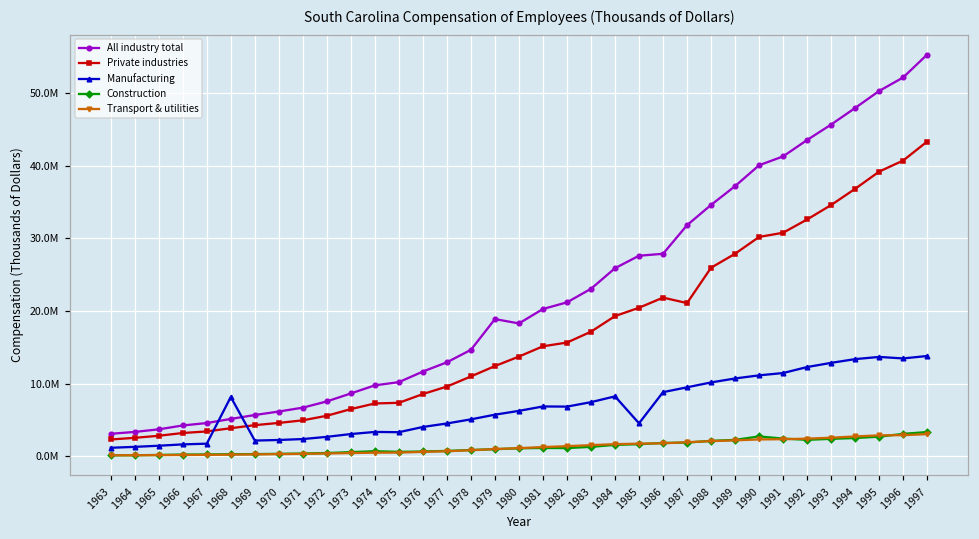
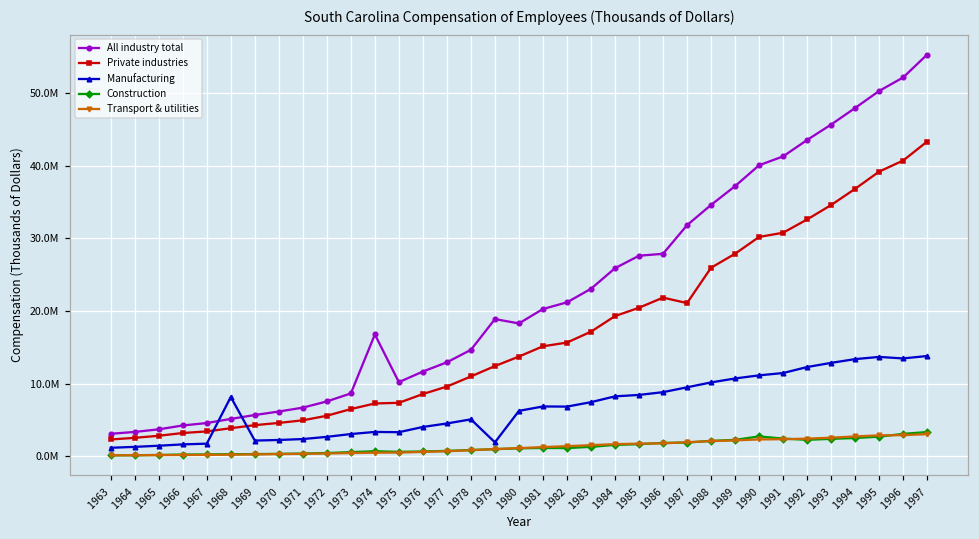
  {
    "All industry total": {
      "1963": 3000000,
      "1964": 3000000,
      "1965": 4000000,
      "1966": 4000000,
      "1967": 5000000,
      "1968": 5000000,
      "1969": 6000000,
      "1970": 6000000,
      "1971": 7000000,
      "1972": 8000000,
      "1973": 9000000,
-     "1974": 10000000,
+     "1974": 17000000,
      "1975": 10000000,
      "1976": 12000000,
      "1977": 13000000,
      "1978": 15000000,
      "1979": 19000000,
      "1980": 18000000,
      "1981": 20000000,
      "1982": 21000000,
      "1983": 23000000,
      "1984": 26000000,
      "1985": 28000000,
      "1986": 28000000,
      "1987": 32000000,
      "1988": 35000000,
      "1989": 37000000,
      "1990": 40000000,
      "1991": 41000000,
      "1992": 44000000,
      "1993": 46000000,
      "1994": 48000000,
      "1995": 50000000,
      "1996": 52000000,
      "1997": 55000000
    },
    "Private industries": {
      "1963": 2000000,
      "1964": 3000000,
      "1965": 3000000,
      "1966": 3000000,
      "1967": 3000000,
      "1968": 4000000,
      "1969": 4000000,
      "1970": 5000000,
      "1971": 5000000,
      "1972": 6000000,
      "1973": 7000000,
      "1974": 7000000,
      "1975": 7000000,
      "1976": 9000000,
      "1977": 10000000,
      "1978": 11000000,
      "1979": 12000000,
      "1980": 14000000,
      "1981": 15000000,
      "1982": 16000000,
      "1983": 17000000,
      "1984": 19000000,
      "1985": 20000000,
      "1986": 22000000,
      "1987": 21000000,
      "1988": 26000000,
      "1989": 28000000,
      "1990": 30000000,
      "1991": 31000000,
      "1992": 33000000,
      "1993": 35000000,
      "1994": 37000000,
      "1995": 39000000,
      "1996": 41000000,
      "1997": 43000000
    },
    "Manufacturing": {
      "1963": 1000000,
      "1964": 1000000,
      "1965": 1000000,
      "1966": 2000000,
      "1967": 2000000,
      "1968": 8000000,
      "1969": 2000000,
      "1970": 2000000,
      "1971": 2000000,
      "1972": 3000000,
      "1973": 3000000,
      "1974": 3000000,
      "1975": 3000000,
      "1976": 4000000,
      "1977": 5000000,
      "1978": 5000000,
-     "1979": 6000000,
+     "1979": 2000000,
      "1980": 6000000,
      "1981": 7000000,
      "1982": 7000000,
      "1983": 7000000,
      "1984": 8000000,
-     "1985": 5000000,
+     "1985": 8000000,
      "1986": 9000000,
      "1987": 10000000,
      "1988": 10000000,
      "1989": 11000000,
      "1990": 11000000,
      "1991": 11000000,
      "1992": 12000000,
      "1993": 13000000,
      "1994": 13000000,
      "1995": 14000000,
      "1996": 13000000,
      "1997": 14000000
    },
    "Construction": {
      "1990": 3000000
    },
    "Transport & utilities": {
      "1990": 2000000
    }
  }
